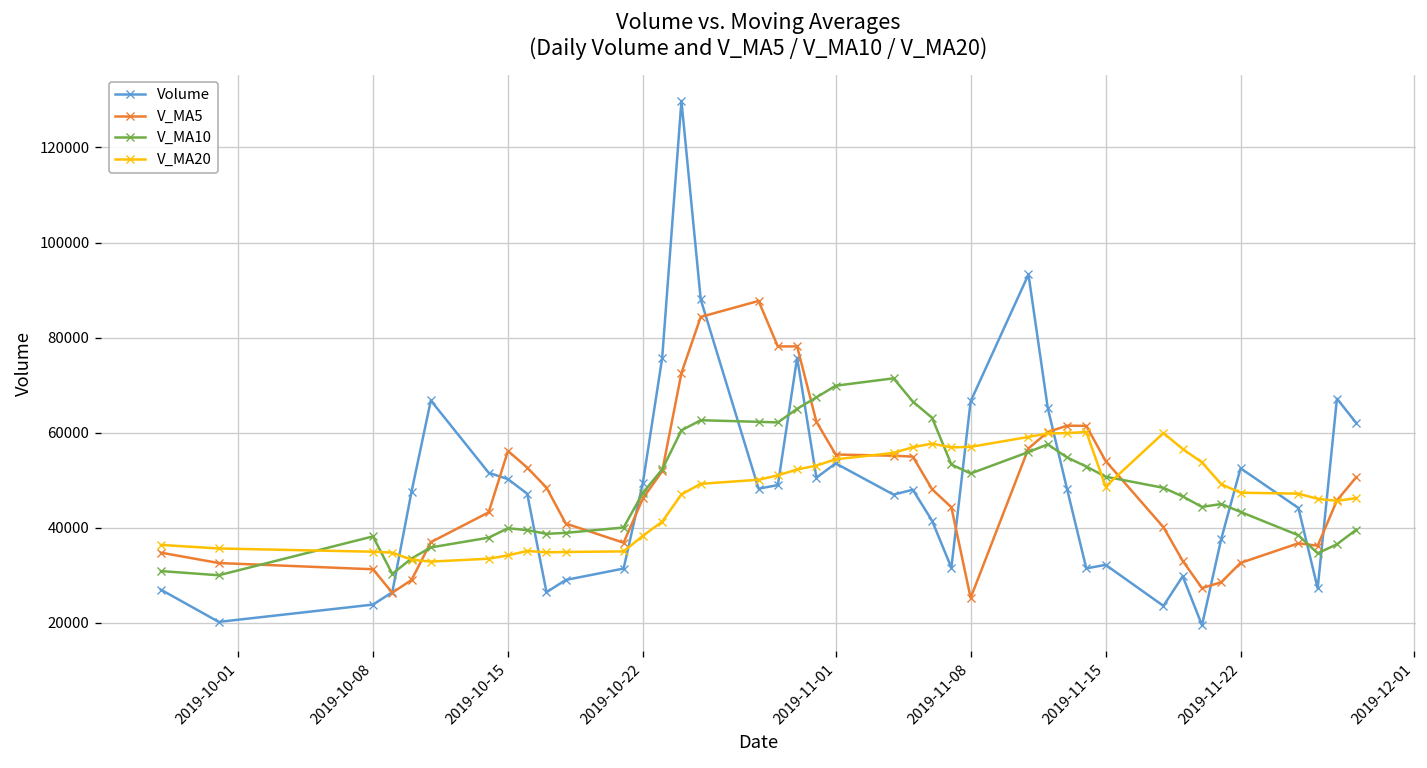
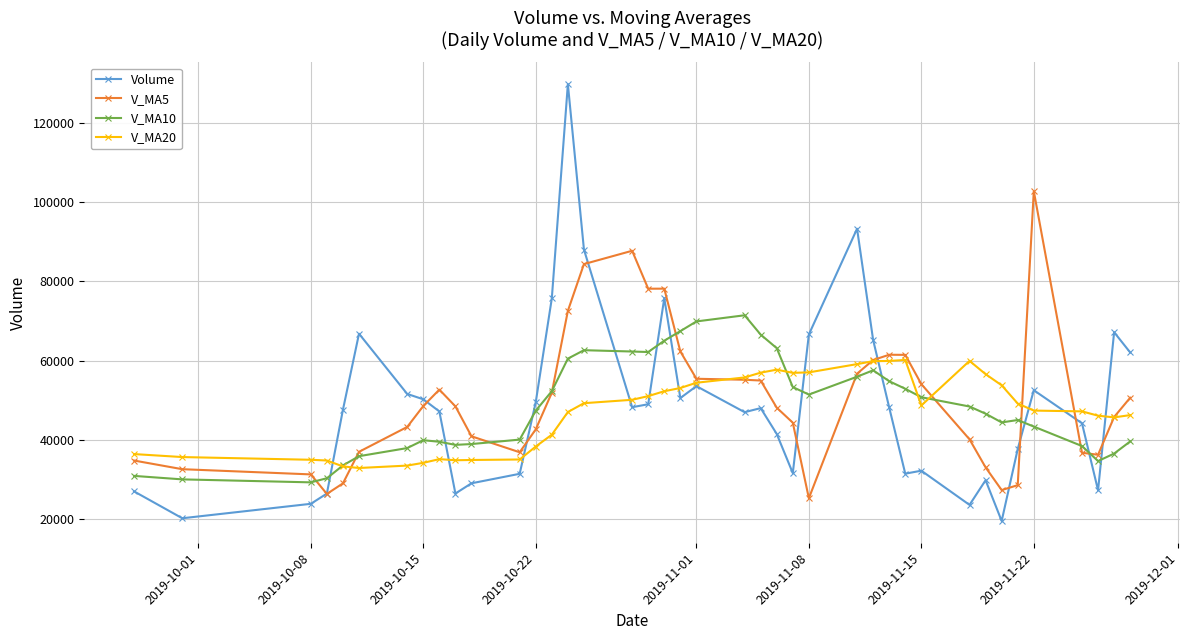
  {
    "Volume": {
      "2019-10-08": 24000,
      "2019-10-15": 50000,
      "2019-10-22": 49000,
      "2019-11-01": 54000,
      "2019-11-08": 67000,
      "2019-11-15": 32000,
      "2019-11-22": 53000
    },
    "V_MA5": {
      "2019-10-08": 31000,
-     "2019-10-15": 56000,
-     "2019-10-22": 46000,
+     "2019-10-15": 49000,
+     "2019-10-22": 43000,
      "2019-11-01": 55000,
      "2019-11-08": 25000,
      "2019-11-15": 54000,
-     "2019-11-22": 33000
+     "2019-11-22": 103000
    },
    "V_MA10": {
-     "2019-10-08": 38000,
+     "2019-10-08": 29000,
      "2019-10-15": 40000,
      "2019-10-22": 47000,
      "2019-11-01": 70000,
      "2019-11-08": 51000,
      "2019-11-15": 51000,
      "2019-11-22": 43000
    },
    "V_MA20": {
      "2019-10-08": 35000,
      "2019-10-15": 34000,
      "2019-10-22": 38000,
      "2019-11-01": 54000,
      "2019-11-08": 57000,
      "2019-11-15": 49000,
      "2019-11-22": 47000
    }
  }
